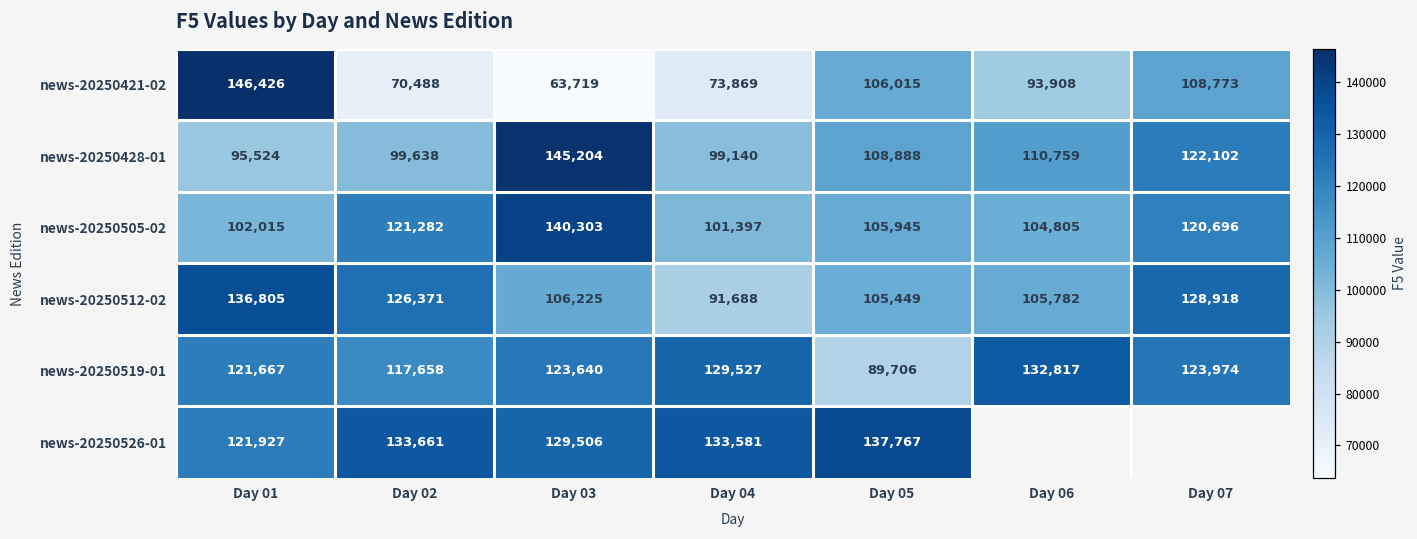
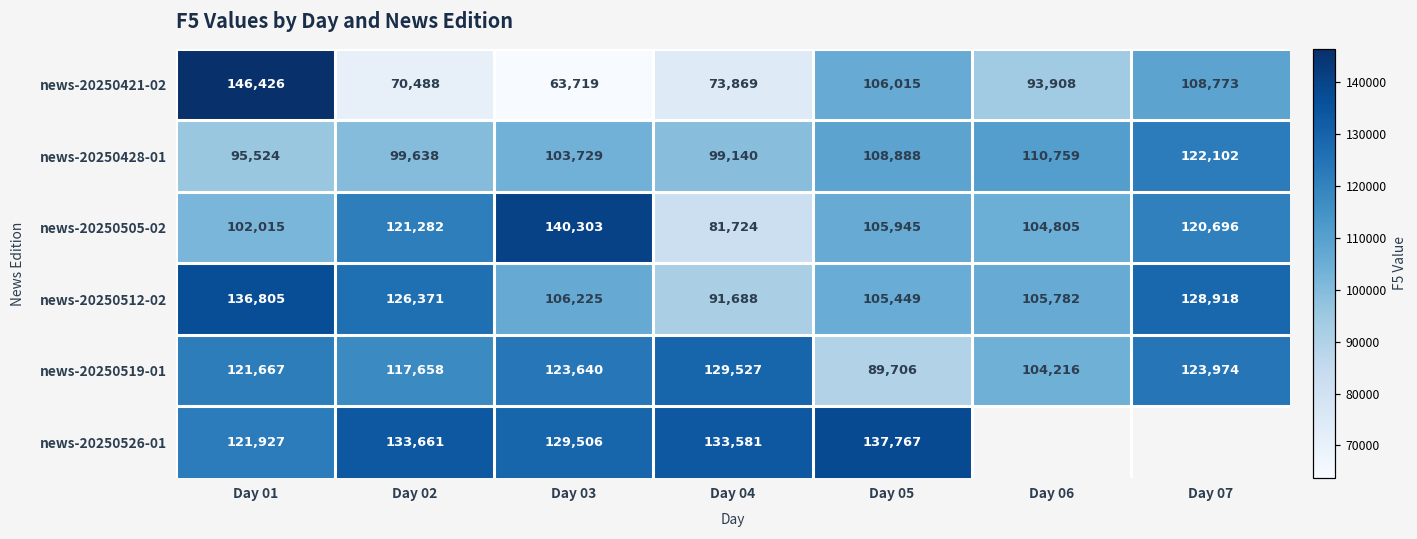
  {
    "news-20250421-02": {
      "Day 01": "146,426",
      "Day 02": "70,488",
      "Day 03": "63,719",
      "Day 04": "73,869",
      "Day 05": "106,015",
      "Day 06": "93,908",
      "Day 07": "108,773"
    },
    "news-20250428-01": {
      "Day 01": "95,524",
      "Day 02": "99,638",
-     "Day 03": "145,204",
+     "Day 03": "103,729",
      "Day 04": "99,140",
      "Day 05": "108,888",
      "Day 06": "110,759",
      "Day 07": "122,102"
    },
    "news-20250505-02": {
      "Day 01": "102,015",
      "Day 02": "121,282",
      "Day 03": "140,303",
-     "Day 04": "101,397",
+     "Day 04": "81,724",
      "Day 05": "105,945",
      "Day 06": "104,805",
      "Day 07": "120,696"
    },
    "news-20250512-02": {
      "Day 01": "136,805",
      "Day 02": "126,371",
      "Day 03": "106,225",
      "Day 04": "91,688",
      "Day 05": "105,449",
      "Day 06": "105,782",
      "Day 07": "128,918"
    },
    "news-20250519-01": {
      "Day 01": "121,667",
      "Day 02": "117,658",
      "Day 03": "123,640",
      "Day 04": "129,527",
      "Day 05": "89,706",
-     "Day 06": "132,817",
+     "Day 06": "104,216",
      "Day 07": "123,974"
    },
    "news-20250526-01": {
      "Day 01": "121,927",
      "Day 02": "133,661",
      "Day 03": "129,506",
      "Day 04": "133,581",
      "Day 05": "137,767"
    }
  }
